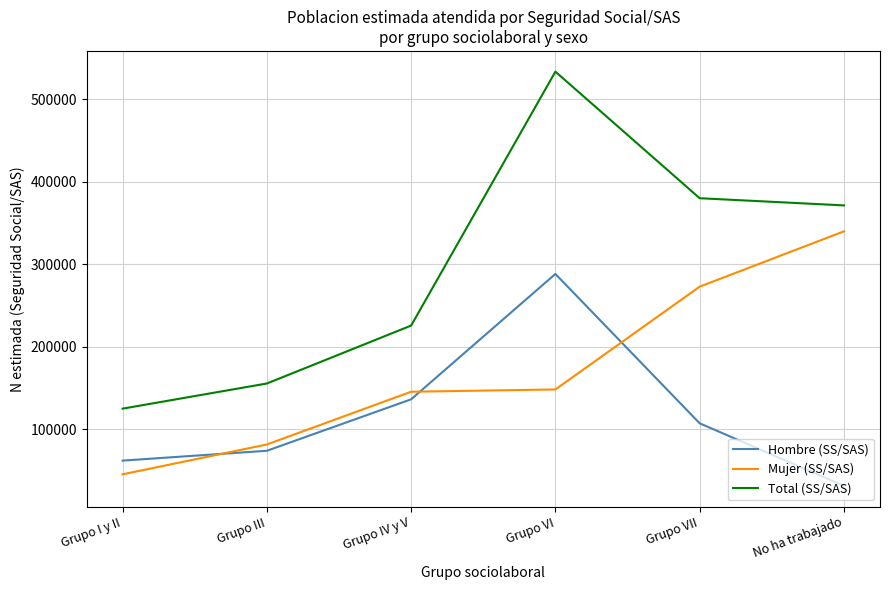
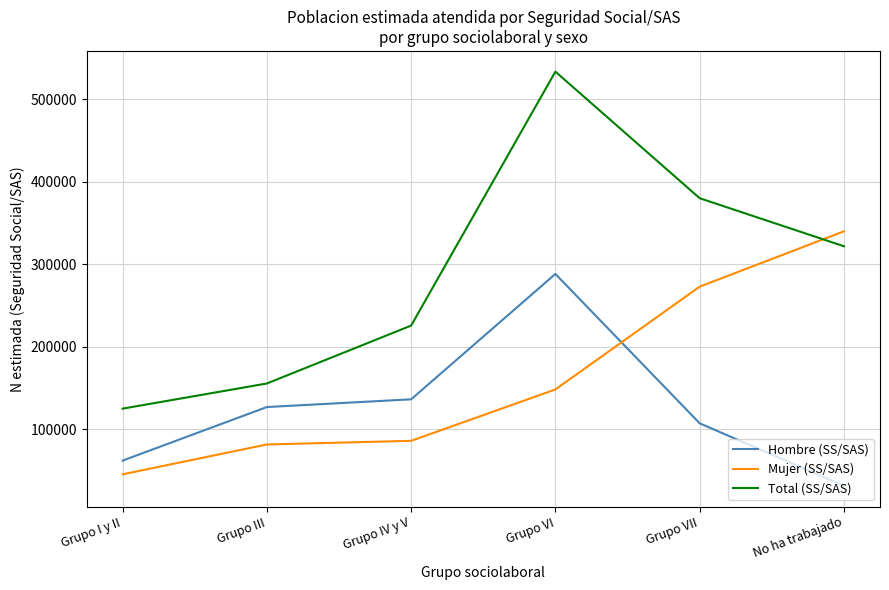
  {
    "Hombre (SS/SAS)": {
      "Grupo I y II": 60000,
-     "Grupo III": 70000,
+     "Grupo III": 130000,
      "Grupo IV y V": 140000,
      "Grupo VI": 290000,
      "Grupo VII": 110000
    },
    "Mujer (SS/SAS)": {
      "Grupo I y II": 50000,
      "Grupo III": 80000,
-     "Grupo IV y V": 150000,
+     "Grupo IV y V": 90000,
      "Grupo VI": 150000,
      "Grupo VII": 270000,
      "No ha trabajado": 340000
    },
    "Total (SS/SAS)": {
      "Grupo I y II": 130000,
      "Grupo III": 160000,
      "Grupo IV y V": 230000,
      "Grupo VI": 530000,
      "Grupo VII": 380000,
-     "No ha trabajado": 370000
+     "No ha trabajado": 320000
    }
  }
